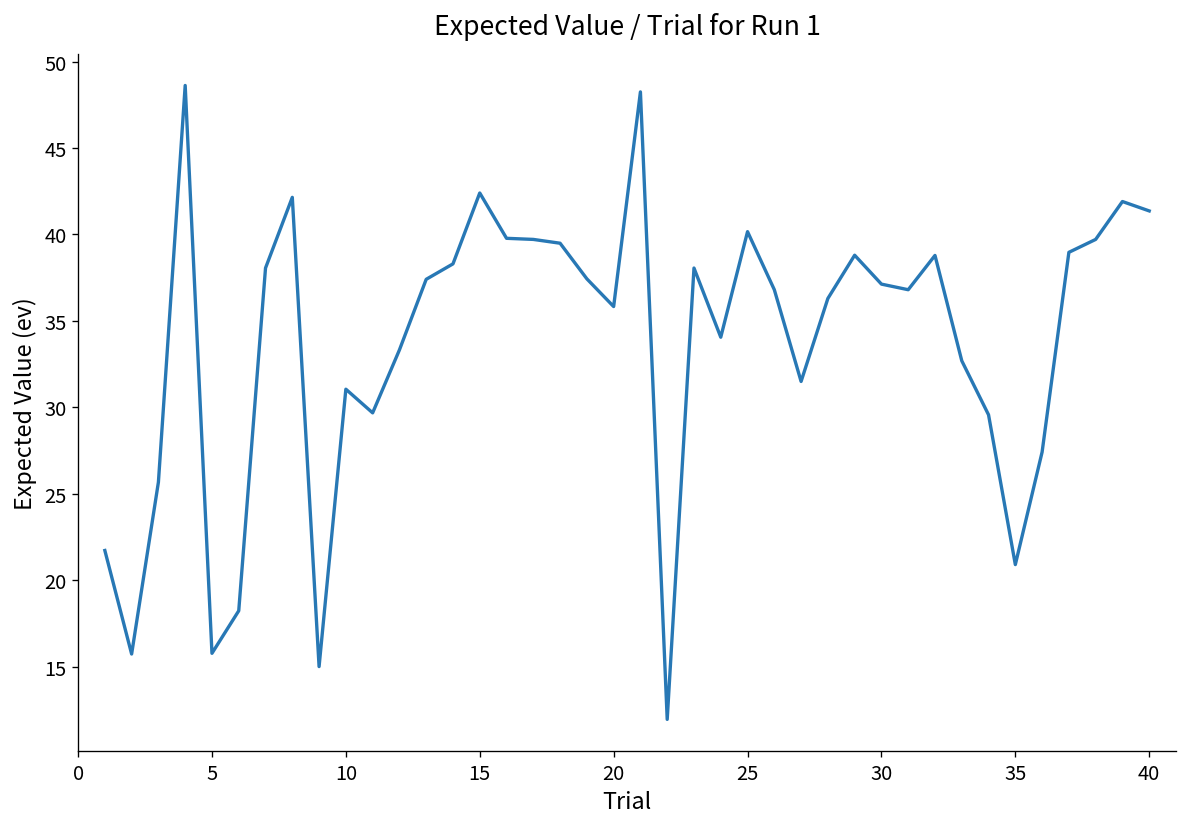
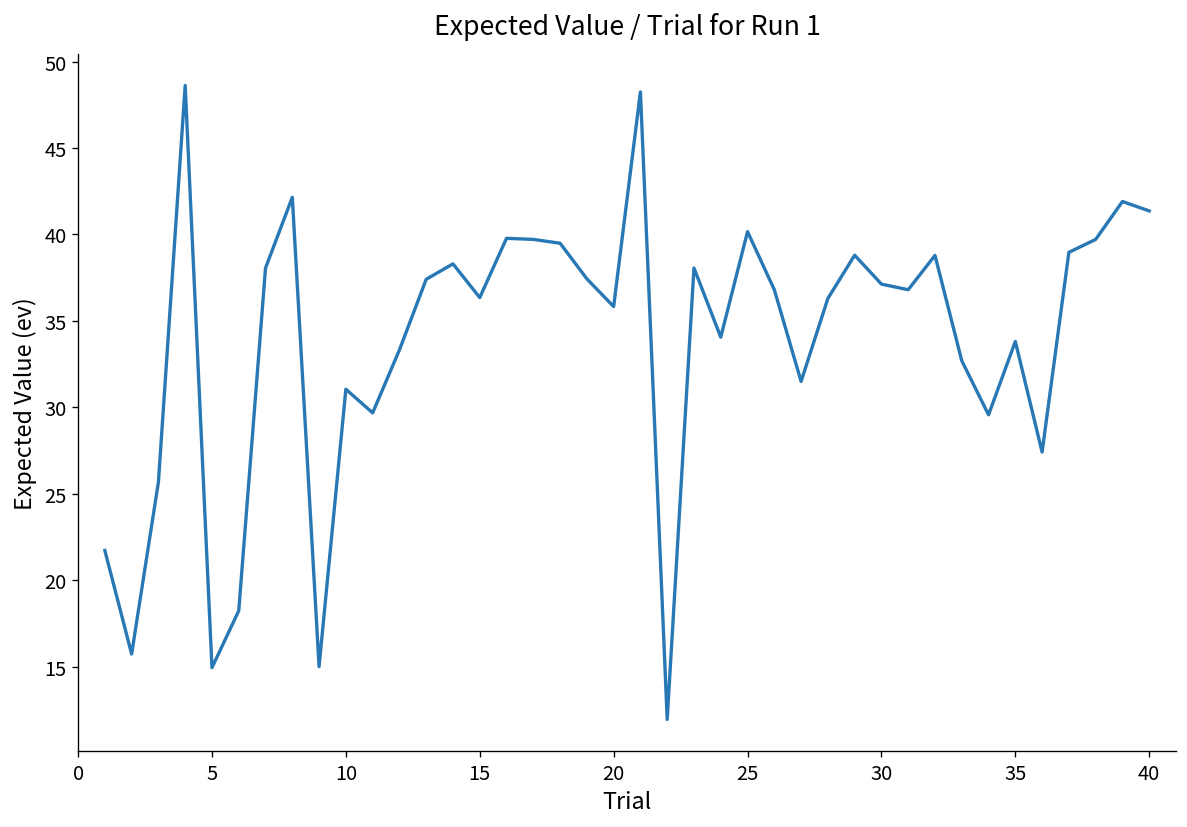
  {
-   "5": 15.8,
+   "5": 15.0,
    "10": 31.1,
-   "15": 42.4,
+   "15": 36.4,
    "20": 35.8,
    "25": 40.2,
    "30": 37.1,
-   "35": 20.9,
+   "35": 33.8,
    "40": 41.4
  }
